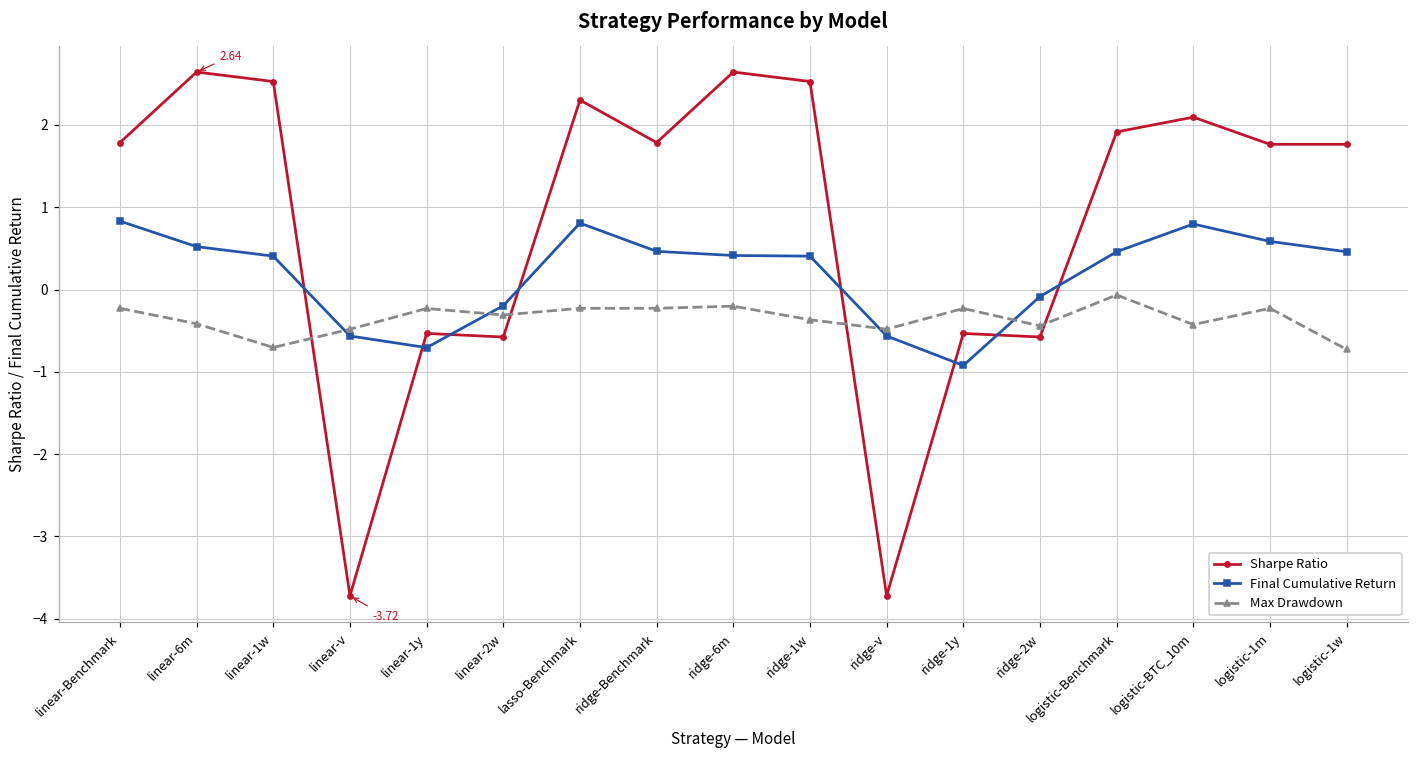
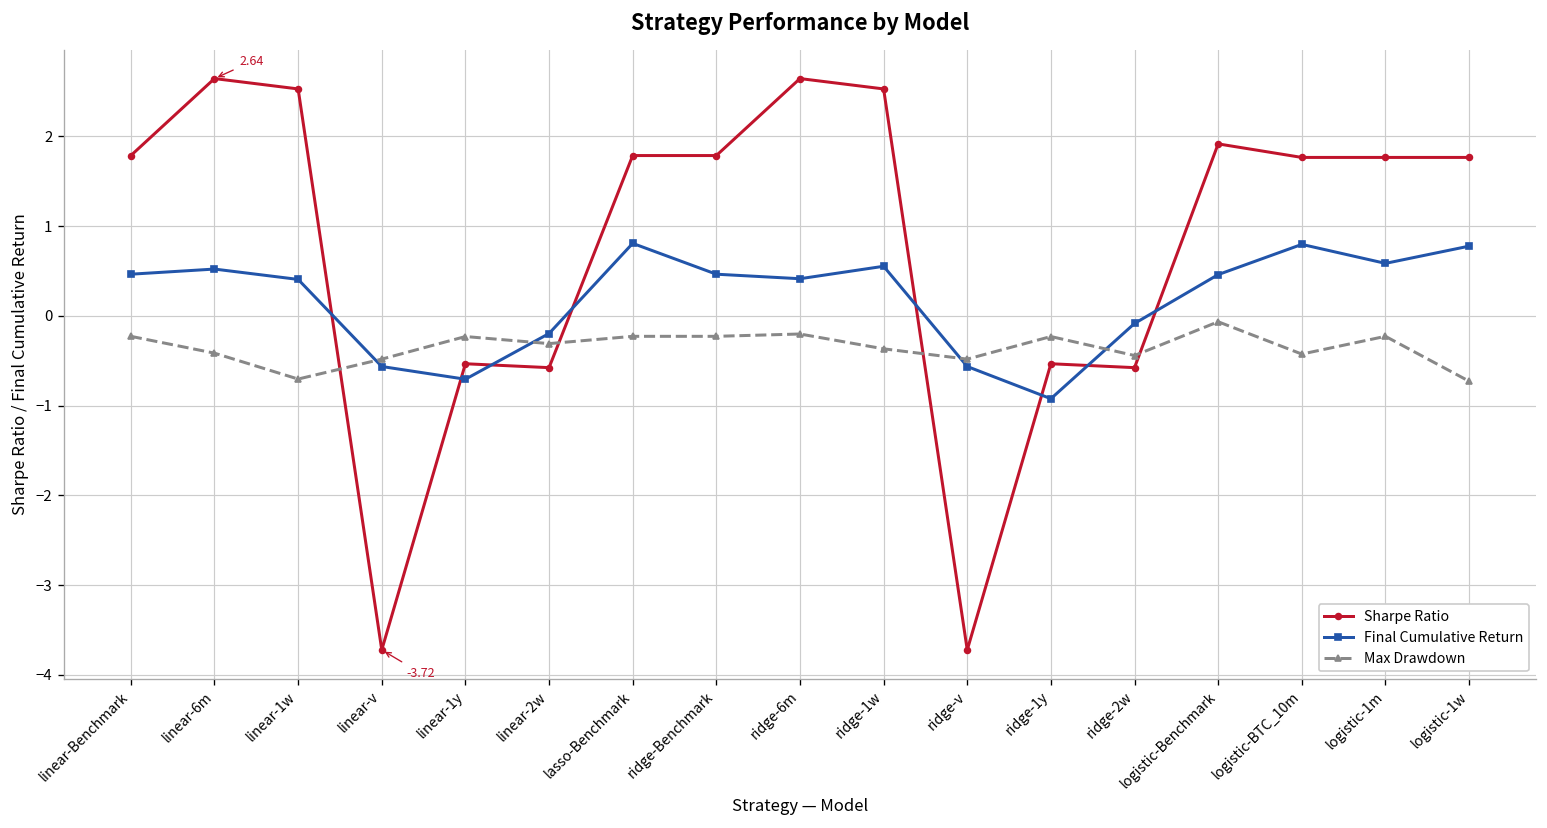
  {
    "Sharpe Ratio": {
      "linear-Benchmark": 1.8,
      "linear-1w": 2.5,
      "linear-1y": -0.5,
      "linear-2w": -0.6,
-     "lasso-Benchmark": 2.3,
+     "lasso-Benchmark": 1.8,
      "ridge-Benchmark": 1.8,
      "ridge-6m": 2.6,
      "ridge-1w": 2.5,
      "ridge-v": -3.7,
      "ridge-1y": -0.5,
      "ridge-2w": -0.6,
      "logistic-Benchmark": 1.9,
-     "logistic-BTC_10m": 2.1,
+     "logistic-BTC_10m": 1.8,
      "logistic-1m": 1.8,
      "logistic-1w": 1.8
    },
    "Final Cumulative Return": {
-     "linear-Benchmark": 0.8,
+     "linear-Benchmark": 0.5,
      "linear-6m": 0.5,
      "linear-1w": 0.4,
      "linear-v": -0.6,
      "linear-1y": -0.7,
      "linear-2w": -0.2,
      "lasso-Benchmark": 0.8,
      "ridge-Benchmark": 0.5,
      "ridge-6m": 0.4,
-     "ridge-1w": 0.4,
+     "ridge-1w": 0.6,
      "ridge-v": -0.6,
      "ridge-1y": -0.9,
      "ridge-2w": -0.1,
      "logistic-Benchmark": 0.5,
      "logistic-BTC_10m": 0.8,
      "logistic-1m": 0.6,
-     "logistic-1w": 0.5
+     "logistic-1w": 0.8
    },
    "Max Drawdown": {
      "linear-Benchmark": -0.2,
      "linear-6m": -0.4,
      "linear-1w": -0.7,
      "linear-v": -0.5,
      "linear-1y": -0.2,
      "linear-2w": -0.3,
      "lasso-Benchmark": -0.2,
      "ridge-Benchmark": -0.2,
      "ridge-6m": -0.2,
      "ridge-1w": -0.4,
      "ridge-v": -0.5,
      "ridge-1y": -0.2,
      "ridge-2w": -0.4,
      "logistic-Benchmark": -0.1,
      "logistic-BTC_10m": -0.4,
      "logistic-1m": -0.2,
      "logistic-1w": -0.7
    }
  }
